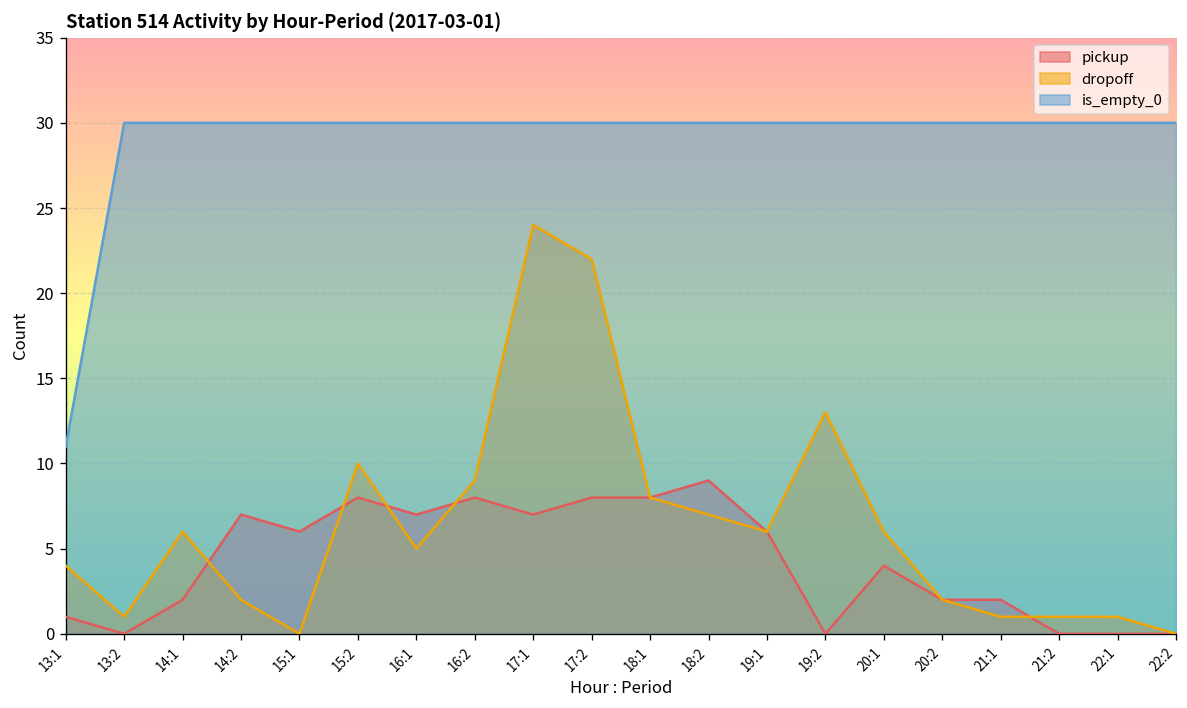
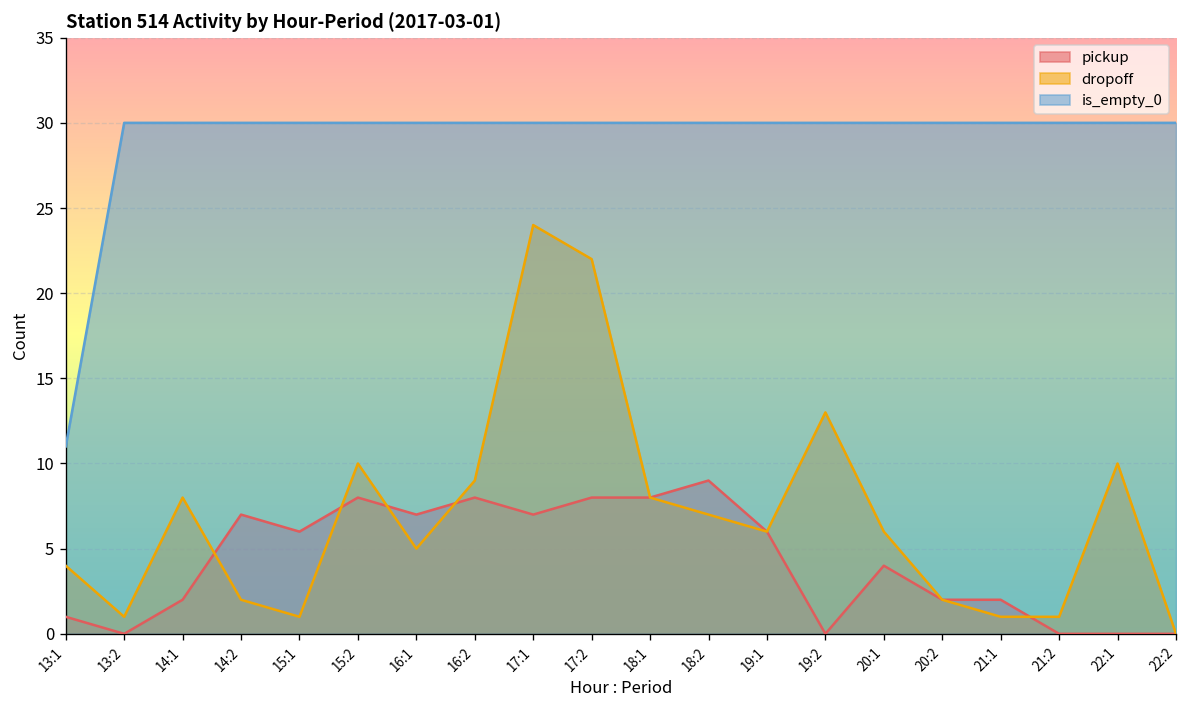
  {
    "pickup": {
      "13:1": 1,
      "13:2": 0,
      "14:1": 2,
      "14:2": 7,
      "15:1": 6,
      "15:2": 8,
      "16:1": 7,
      "16:2": 8,
      "17:1": 7,
      "17:2": 8,
      "18:2": 9,
      "19:2": 0,
      "20:1": 4,
      "21:1": 2,
      "21:2": 0,
      "22:1": 0
    },
    "dropoff": {
      "13:1": 4,
      "13:2": 1,
-     "14:1": 6,
+     "14:1": 8,
      "14:2": 2,
-     "15:1": 0,
+     "15:1": 1,
      "15:2": 10,
      "16:1": 5,
      "16:2": 9,
      "17:1": 24,
      "17:2": 22,
      "18:2": 7,
      "19:2": 13,
      "20:1": 6,
      "21:1": 1,
      "21:2": 1,
-     "22:1": 1
+     "22:1": 10
    },
    "is_empty_0": {
      "13:1": 11,
      "13:2": 30,
      "14:1": 30,
      "14:2": 30,
      "15:1": 30,
      "15:2": 30,
      "16:1": 30,
      "16:2": 30,
      "17:1": 30,
      "17:2": 30,
      "18:1": 30,
      "18:2": 30,
      "19:1": 30,
      "19:2": 30,
      "20:1": 30,
      "20:2": 30,
      "21:1": 30,
      "21:2": 30,
      "22:1": 30,
      "22:2": 30
    }
  }
